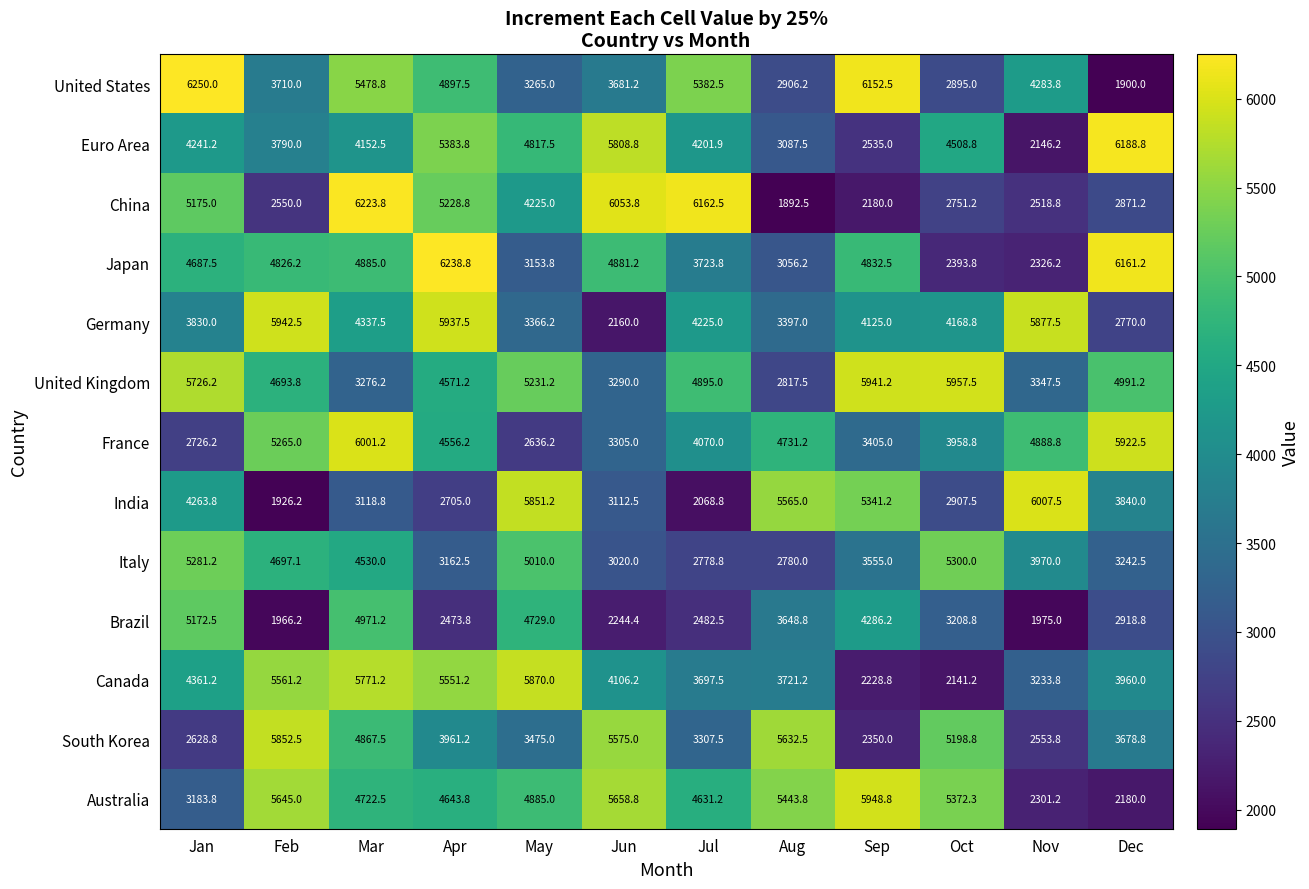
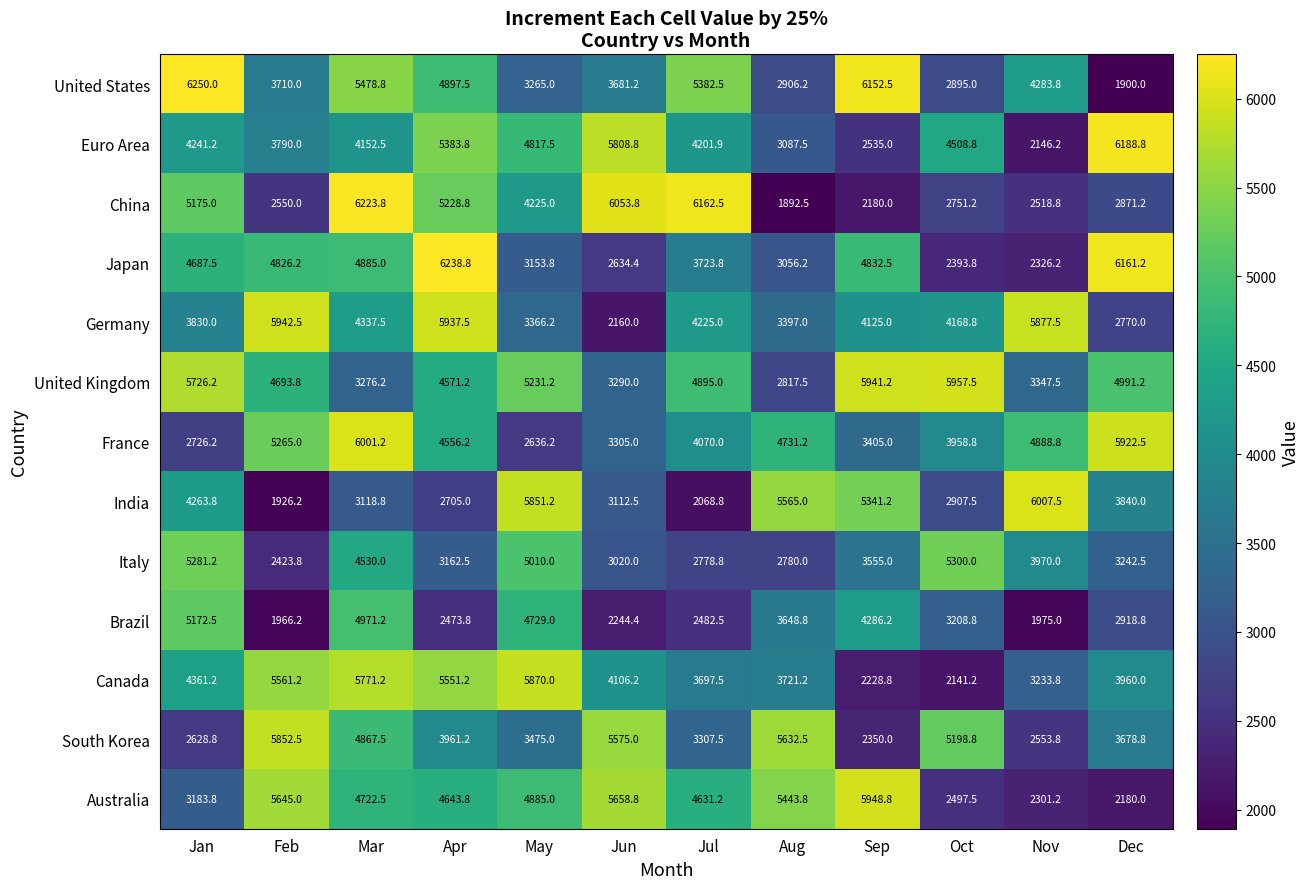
  {
    "United States": {
      "Jan": 6250.0,
      "Feb": 3710.0,
      "Mar": 5478.8,
      "Apr": 4897.5,
      "May": 3265.0,
      "Jun": 3681.2,
      "Jul": 5382.5,
      "Aug": 2906.2,
      "Sep": 6152.5,
      "Oct": 2895.0,
      "Nov": 4283.8,
      "Dec": 1900.0
    },
    "Euro Area": {
      "Jan": 4241.2,
      "Feb": 3790.0,
      "Mar": 4152.5,
      "Apr": 5383.8,
      "May": 4817.5,
      "Jun": 5808.8,
      "Jul": 4201.9,
      "Aug": 3087.5,
      "Sep": 2535.0,
      "Oct": 4508.8,
      "Nov": 2146.2,
      "Dec": 6188.8
    },
    "China": {
      "Jan": 5175.0,
      "Feb": 2550.0,
      "Mar": 6223.8,
      "Apr": 5228.8,
      "May": 4225.0,
      "Jun": 6053.8,
      "Jul": 6162.5,
      "Aug": 1892.5,
      "Sep": 2180.0,
      "Oct": 2751.2,
      "Nov": 2518.8,
      "Dec": 2871.2
    },
    "Japan": {
      "Jan": 4687.5,
      "Feb": 4826.2,
      "Mar": 4885.0,
      "Apr": 6238.8,
      "May": 3153.8,
-     "Jun": 4881.2,
+     "Jun": 2634.4,
      "Jul": 3723.8,
      "Aug": 3056.2,
      "Sep": 4832.5,
      "Oct": 2393.8,
      "Nov": 2326.2,
      "Dec": 6161.2
    },
    "Germany": {
      "Jan": 3830.0,
      "Feb": 5942.5,
      "Mar": 4337.5,
      "Apr": 5937.5,
      "May": 3366.2,
      "Jun": 2160.0,
      "Jul": 4225.0,
      "Aug": 3397.0,
      "Sep": 4125.0,
      "Oct": 4168.8,
      "Nov": 5877.5,
      "Dec": 2770.0
    },
    "United Kingdom": {
      "Jan": 5726.2,
      "Feb": 4693.8,
      "Mar": 3276.2,
      "Apr": 4571.2,
      "May": 5231.2,
      "Jun": 3290.0,
      "Jul": 4895.0,
      "Aug": 2817.5,
      "Sep": 5941.2,
      "Oct": 5957.5,
      "Nov": 3347.5,
      "Dec": 4991.2
    },
    "France": {
      "Jan": 2726.2,
      "Feb": 5265.0,
      "Mar": 6001.2,
      "Apr": 4556.2,
      "May": 2636.2,
      "Jun": 3305.0,
      "Jul": 4070.0,
      "Aug": 4731.2,
      "Sep": 3405.0,
      "Oct": 3958.8,
      "Nov": 4888.8,
      "Dec": 5922.5
    },
    "India": {
      "Jan": 4263.8,
      "Feb": 1926.2,
      "Mar": 3118.8,
      "Apr": 2705.0,
      "May": 5851.2,
      "Jun": 3112.5,
      "Jul": 2068.8,
      "Aug": 5565.0,
      "Sep": 5341.2,
      "Oct": 2907.5,
      "Nov": 6007.5,
      "Dec": 3840.0
    },
    "Italy": {
      "Jan": 5281.2,
-     "Feb": 4697.1,
+     "Feb": 2423.8,
      "Mar": 4530.0,
      "Apr": 3162.5,
      "May": 5010.0,
      "Jun": 3020.0,
      "Jul": 2778.8,
      "Aug": 2780.0,
      "Sep": 3555.0,
      "Oct": 5300.0,
      "Nov": 3970.0,
      "Dec": 3242.5
    },
    "Brazil": {
      "Jan": 5172.5,
      "Feb": 1966.2,
      "Mar": 4971.2,
      "Apr": 2473.8,
      "May": 4729.0,
      "Jun": 2244.4,
      "Jul": 2482.5,
      "Aug": 3648.8,
      "Sep": 4286.2,
      "Oct": 3208.8,
      "Nov": 1975.0,
      "Dec": 2918.8
    },
    "Canada": {
      "Jan": 4361.2,
      "Feb": 5561.2,
      "Mar": 5771.2,
      "Apr": 5551.2,
      "May": 5870.0,
      "Jun": 4106.2,
      "Jul": 3697.5,
      "Aug": 3721.2,
      "Sep": 2228.8,
      "Oct": 2141.2,
      "Nov": 3233.8,
      "Dec": 3960.0
    },
    "South Korea": {
      "Jan": 2628.8,
      "Feb": 5852.5,
      "Mar": 4867.5,
      "Apr": 3961.2,
      "May": 3475.0,
      "Jun": 5575.0,
      "Jul": 3307.5,
      "Aug": 5632.5,
      "Sep": 2350.0,
      "Oct": 5198.8,
      "Nov": 2553.8,
      "Dec": 3678.8
    },
    "Australia": {
      "Jan": 3183.8,
      "Feb": 5645.0,
      "Mar": 4722.5,
      "Apr": 4643.8,
      "May": 4885.0,
      "Jun": 5658.8,
      "Jul": 4631.2,
      "Aug": 5443.8,
      "Sep": 5948.8,
-     "Oct": 5372.3,
+     "Oct": 2497.5,
      "Nov": 2301.2,
      "Dec": 2180.0
    }
  }
